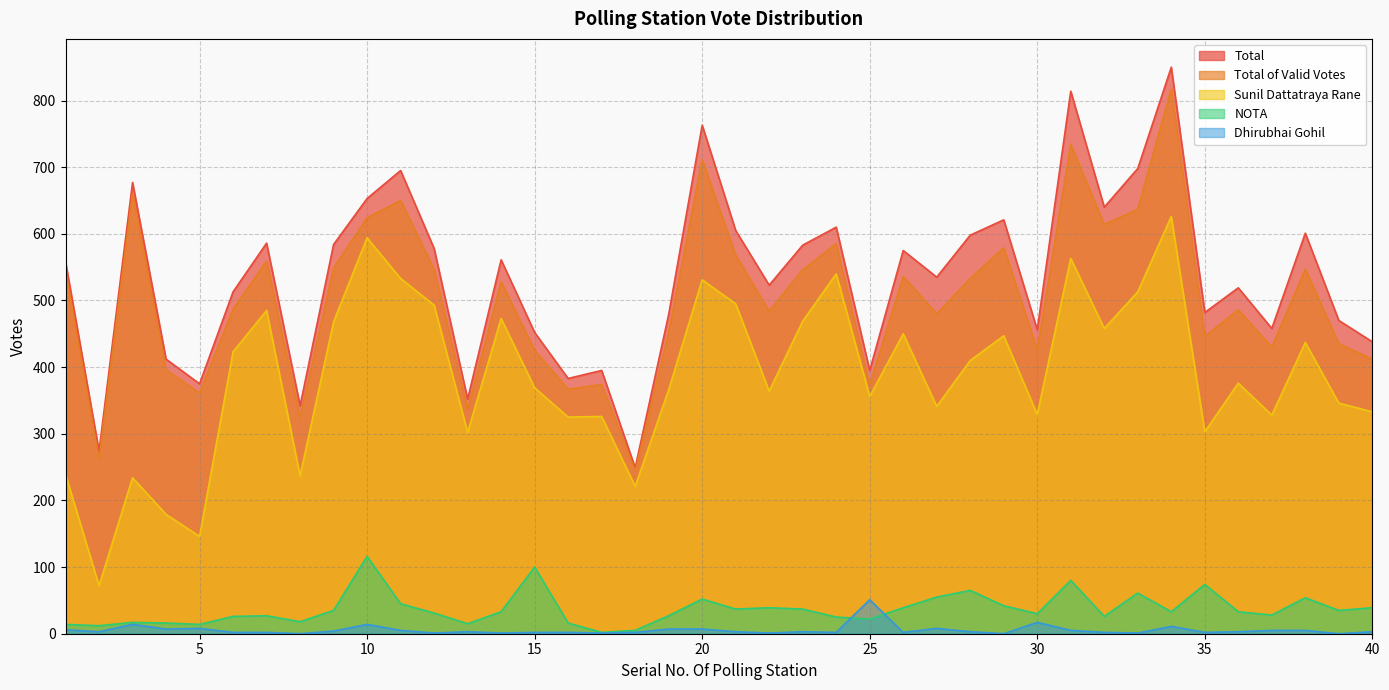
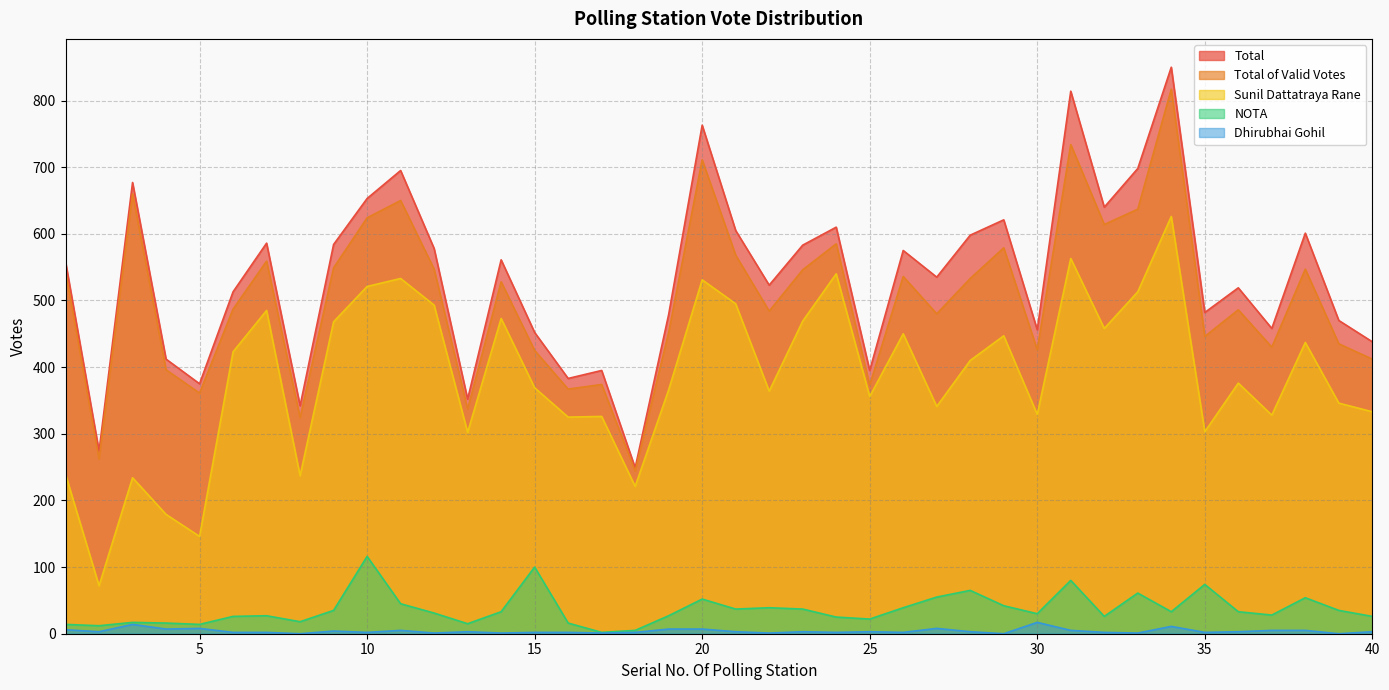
  {
    "Sunil Dattatraya Rane": {
      "5": 150,
-     "10": 590,
+     "10": 520,
      "15": 370,
      "20": 530,
      "25": 360,
      "30": 330,
      "35": 300,
      "40": 330
    },
    "NOTA": {
      "5": 10,
      "10": 120,
      "15": 100,
      "20": 50,
      "25": 20,
      "30": 30,
      "35": 70,
-     "40": 40
+     "40": 30
    },
    "Dhirubhai Gohil": {
      "5": 10,
-     "10": 10,
+     "10": 0,
      "15": 0,
      "20": 10,
-     "25": 50,
+     "25": 0,
      "30": 20,
      "35": 0,
      "40": 0
    }
  }
